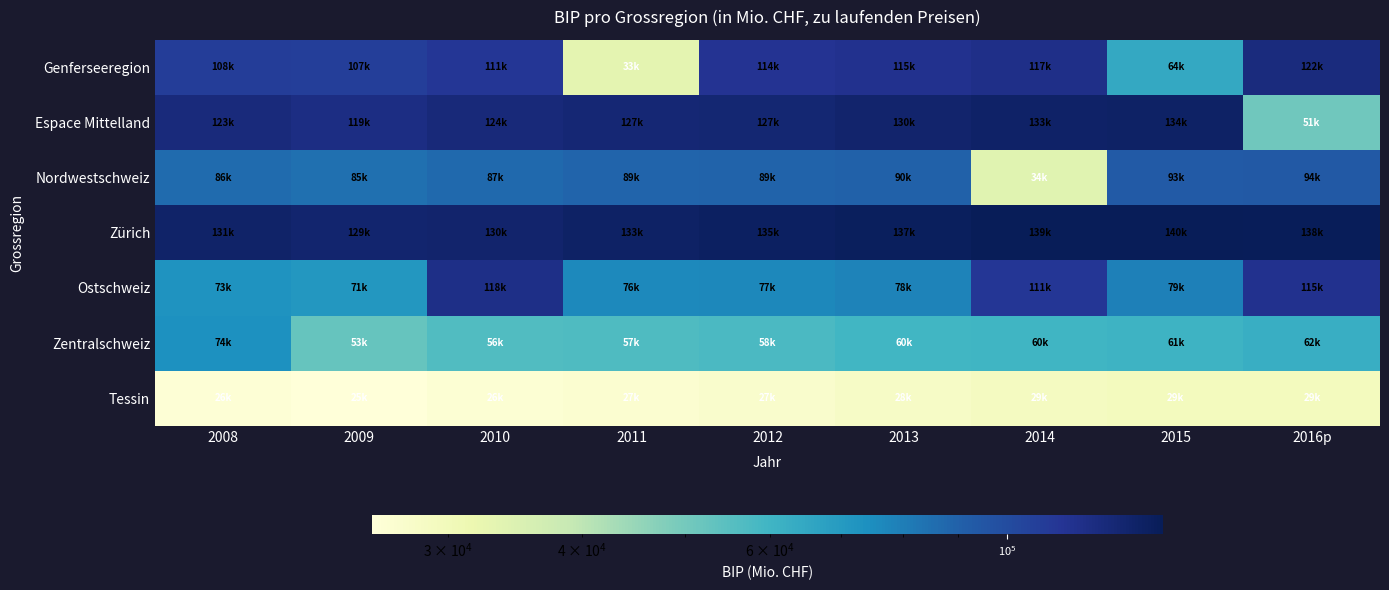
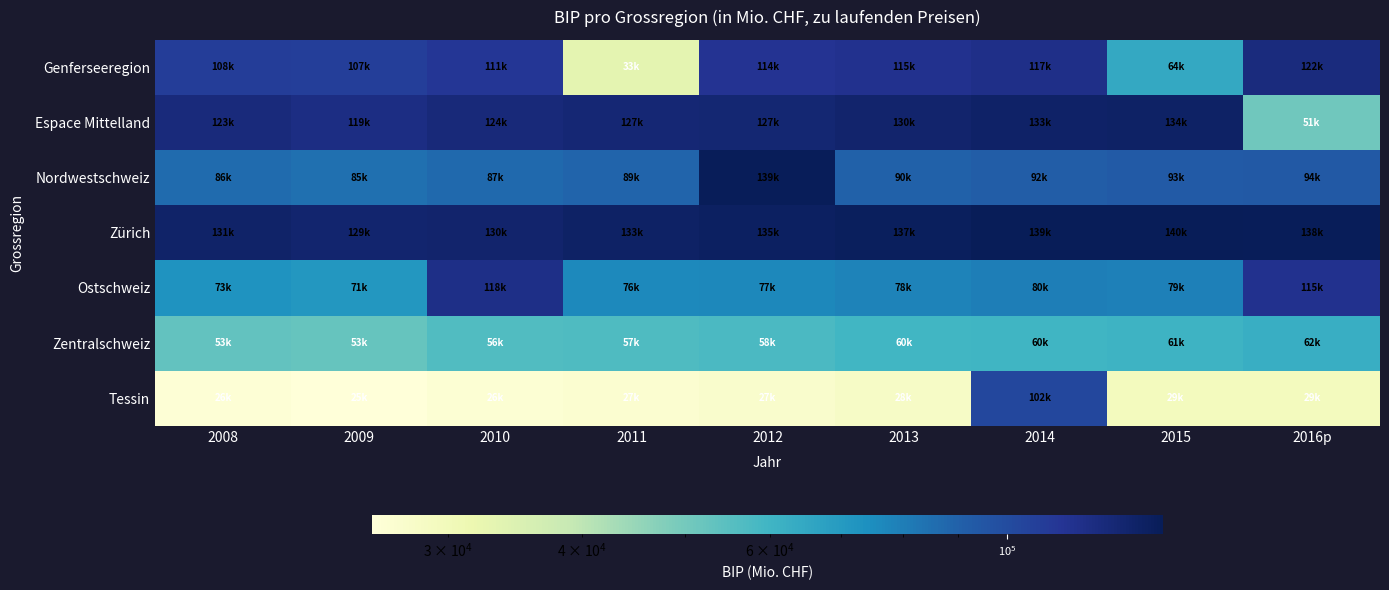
  {
    "Genferseeregion": {
      "2008": "108k",
      "2009": "107k",
      "2010": "111k",
      "2011": "33k",
      "2012": "114k",
      "2013": "115k",
      "2014": "117k",
      "2015": "64k",
      "2016p": "122k"
    },
    "Espace Mittelland": {
      "2008": "123k",
      "2009": "119k",
      "2010": "124k",
      "2011": "127k",
      "2012": "127k",
      "2013": "130k",
      "2014": "133k",
      "2015": "134k",
      "2016p": "51k"
    },
    "Nordwestschweiz": {
      "2008": "86k",
      "2009": "85k",
      "2010": "87k",
      "2011": "89k",
-     "2012": "89k",
+     "2012": "139k",
      "2013": "90k",
-     "2014": "34k",
+     "2014": "92k",
      "2015": "93k",
      "2016p": "94k"
    },
    "Zürich": {
      "2008": "131k",
      "2009": "129k",
      "2010": "130k",
      "2011": "133k",
      "2012": "135k",
      "2013": "137k",
      "2014": "139k",
      "2015": "140k",
      "2016p": "138k"
    },
    "Ostschweiz": {
      "2008": "73k",
      "2009": "71k",
      "2010": "118k",
      "2011": "76k",
      "2012": "77k",
      "2013": "78k",
-     "2014": "111k",
+     "2014": "80k",
      "2015": "79k",
      "2016p": "115k"
    },
    "Zentralschweiz": {
-     "2008": "74k",
+     "2008": "53k",
      "2009": "53k",
      "2010": "56k",
      "2011": "57k",
      "2012": "58k",
      "2013": "60k",
      "2014": "60k",
      "2015": "61k",
      "2016p": "62k"
    },
    "Tessin": {
      "2012": "27k",
      "2013": "28k",
-     "2014": "29k",
+     "2014": "102k",
      "2015": "29k",
      "2016p": "29k"
    }
  }
